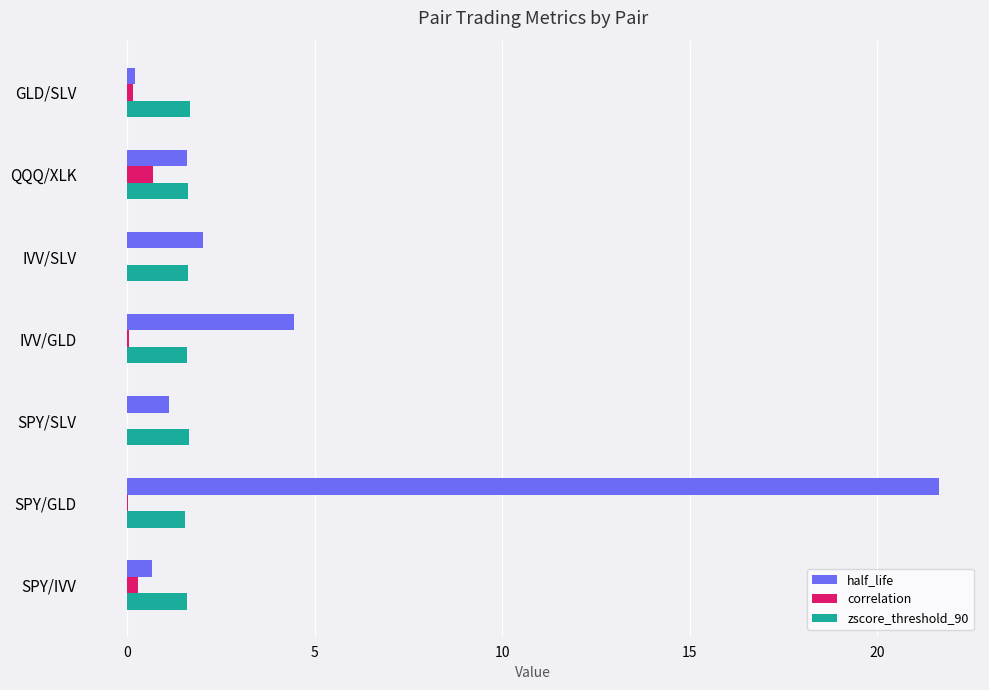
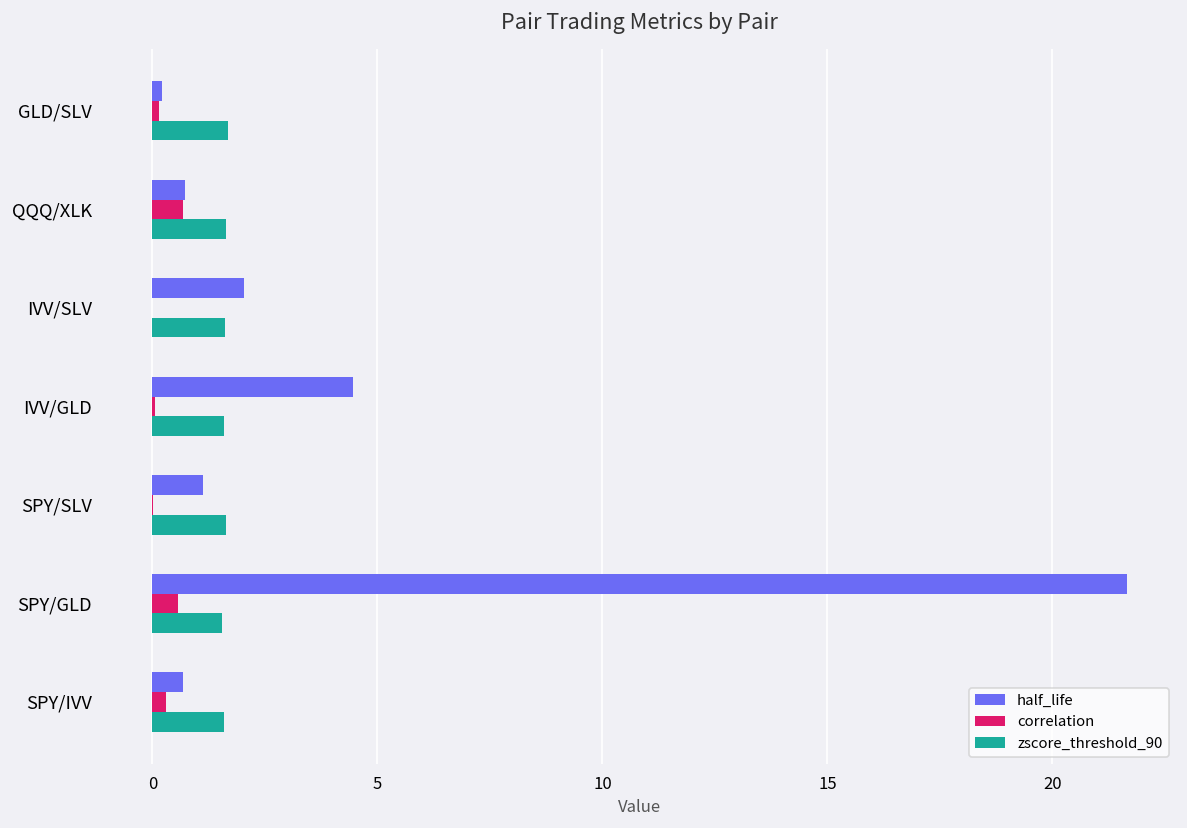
  {
    "half_life": {
      "GLD/SLV": 0.2,
-     "QQQ/XLK": 1.6,
+     "QQQ/XLK": 0.7,
      "IVV/SLV": 2.0,
      "IVV/GLD": 4.5,
      "SPY/SLV": 1.1,
      "SPY/GLD": 21.7,
      "SPY/IVV": 0.7
    },
    "correlation": {
      "GLD/SLV": 0.1,
      "QQQ/XLK": 0.7,
-     "SPY/GLD": 0.0,
+     "SPY/GLD": 0.6,
      "SPY/IVV": 0.3
    },
    "zscore_threshold_90": {
      "GLD/SLV": 1.7,
      "QQQ/XLK": 1.6,
      "IVV/SLV": 1.6,
      "IVV/GLD": 1.6,
      "SPY/SLV": 1.6,
      "SPY/GLD": 1.6,
      "SPY/IVV": 1.6
    }
  }
